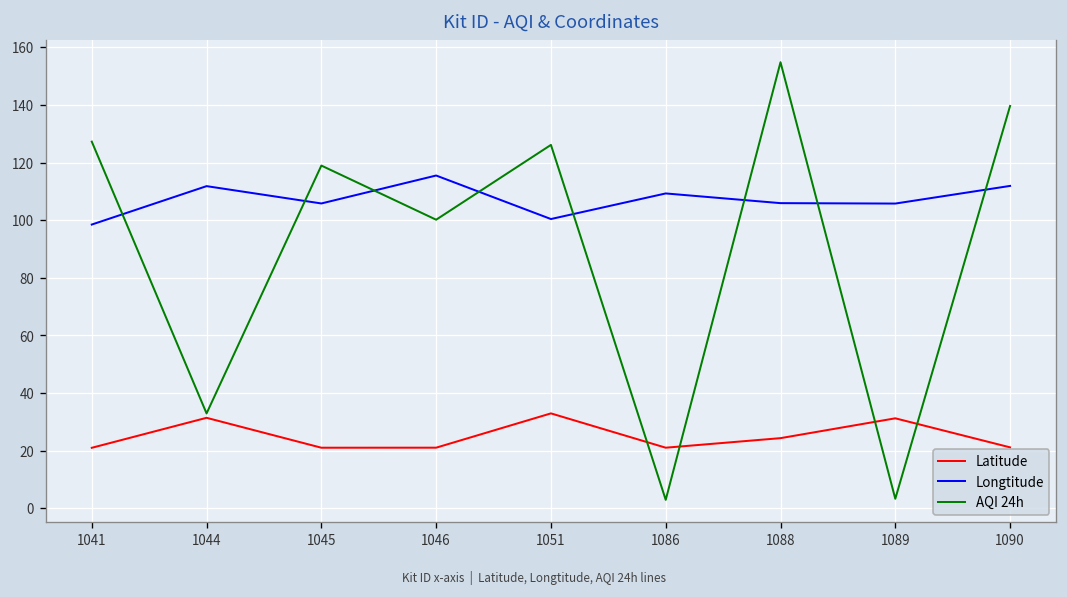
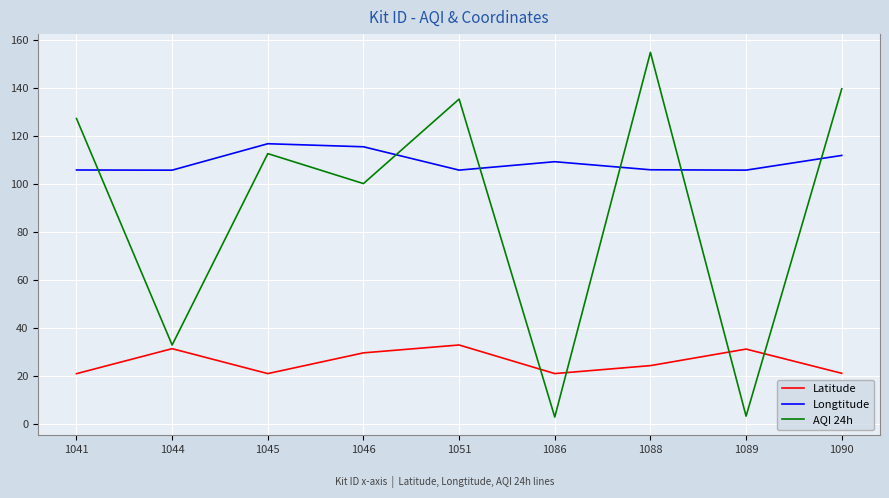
  {
    "Latitude": {
      "1041": 21,
      "1044": 31,
      "1045": 21,
-     "1046": 21,
+     "1046": 30,
      "1051": 33,
      "1086": 21,
      "1088": 24,
      "1089": 31,
      "1090": 21
    },
    "Longtitude": {
-     "1041": 98,
-     "1044": 112,
-     "1045": 106,
+     "1041": 106,
+     "1044": 106,
+     "1045": 117,
      "1046": 116,
-     "1051": 100,
+     "1051": 106,
      "1086": 109,
      "1088": 106,
      "1089": 106,
      "1090": 112
    },
    "AQI 24h": {
      "1041": 127,
      "1044": 33,
-     "1045": 119,
+     "1045": 113,
      "1046": 100,
-     "1051": 126,
+     "1051": 135,
      "1086": 3,
      "1088": 155,
      "1089": 3,
      "1090": 140
    }
  }
